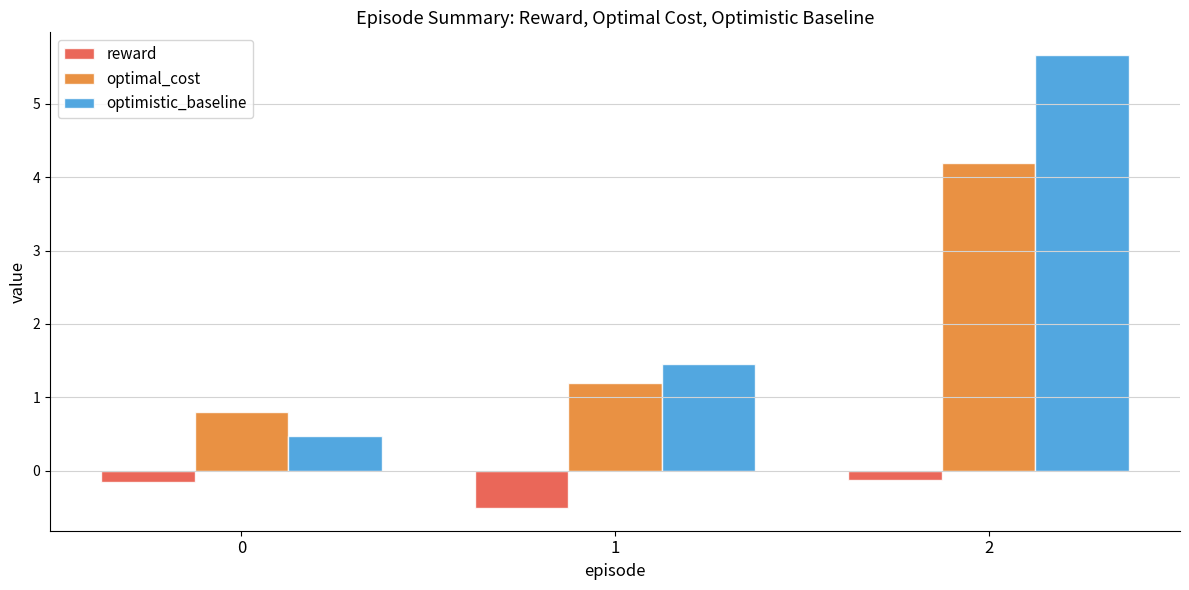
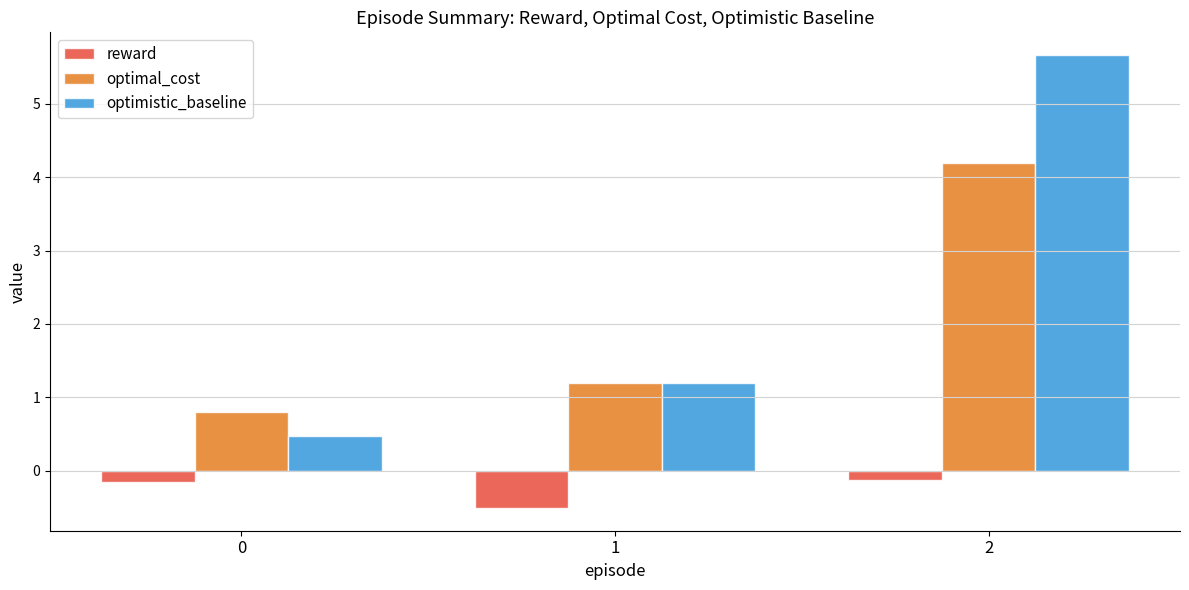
  {
    "optimistic_baseline": {
      "0": 0.5,
-     "1": 1.5,
+     "1": 1.2,
      "2": 5.7
    }
  }
